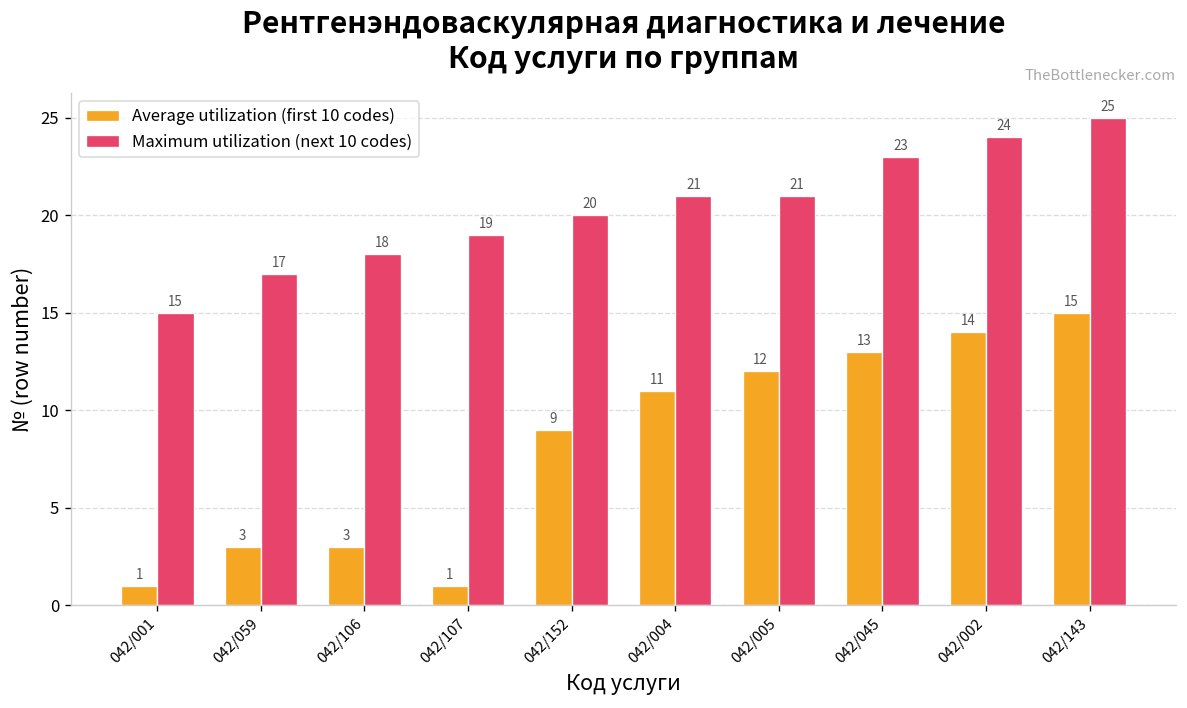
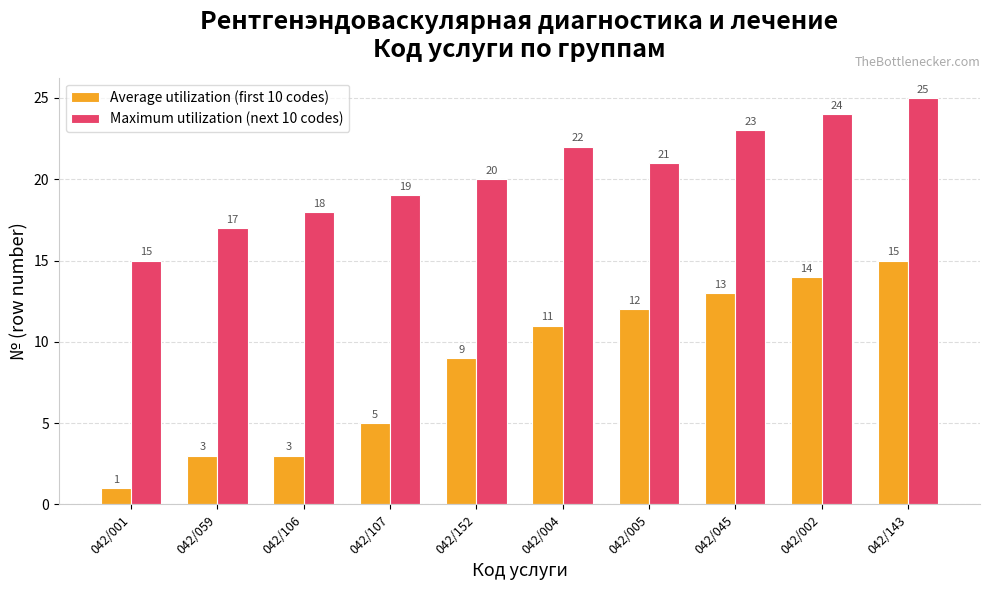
  {
    "Average utilization (first 10 codes)": {
      "042/001": 1,
      "042/059": 3,
      "042/106": 3,
-     "042/107": 1,
+     "042/107": 5,
      "042/152": 9,
      "042/004": 11,
      "042/005": 12,
      "042/045": 13,
      "042/002": 14,
      "042/143": 15
    },
    "Maximum utilization (next 10 codes)": {
      "042/001": 15,
      "042/059": 17,
      "042/106": 18,
      "042/107": 19,
      "042/152": 20,
-     "042/004": 21,
+     "042/004": 22,
      "042/005": 21,
      "042/045": 23,
      "042/002": 24,
      "042/143": 25
    }
  }
